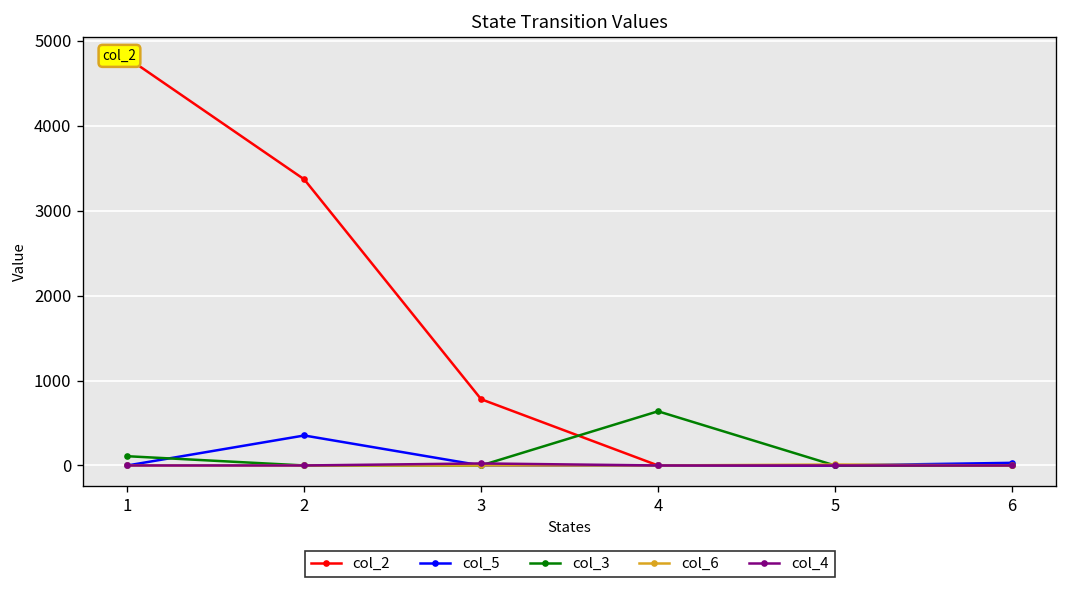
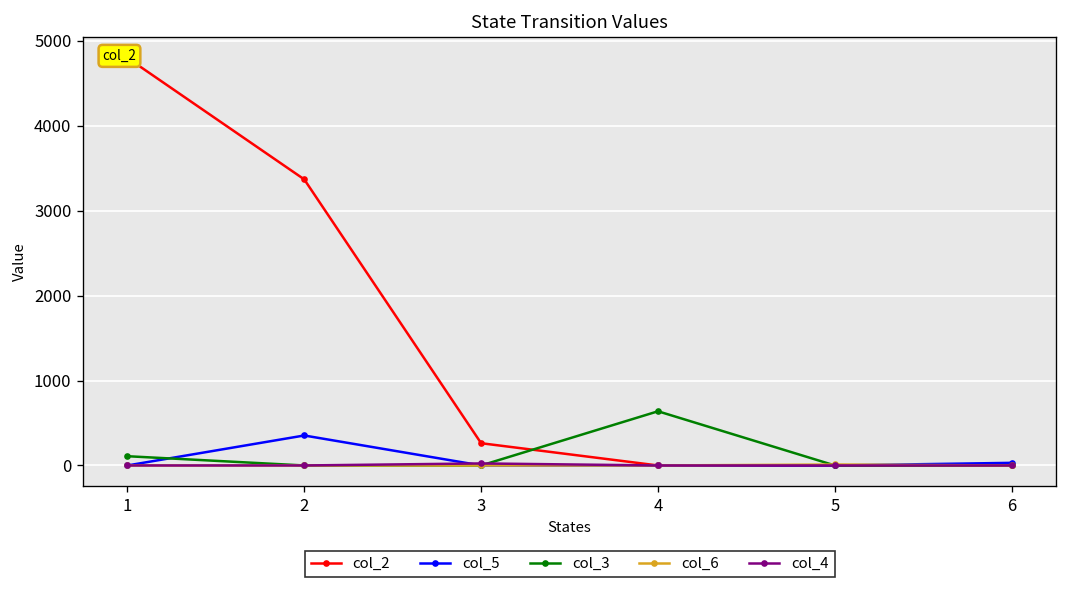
  {
    "col_2": {
      "2": 3400,
-     "3": 800
+     "3": 300
    },
    "col_5": {
      "2": 400
    },
    "col_3": {
      "1": 100,
      "4": 600
    }
  }
